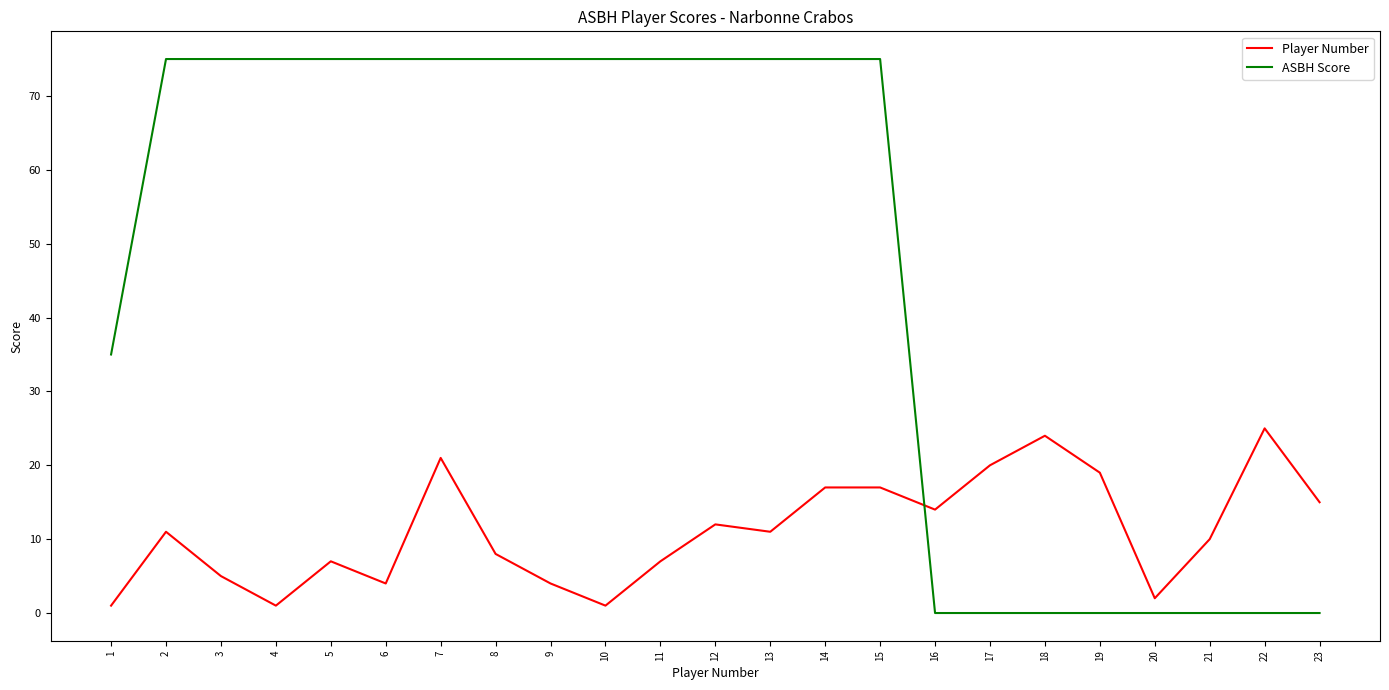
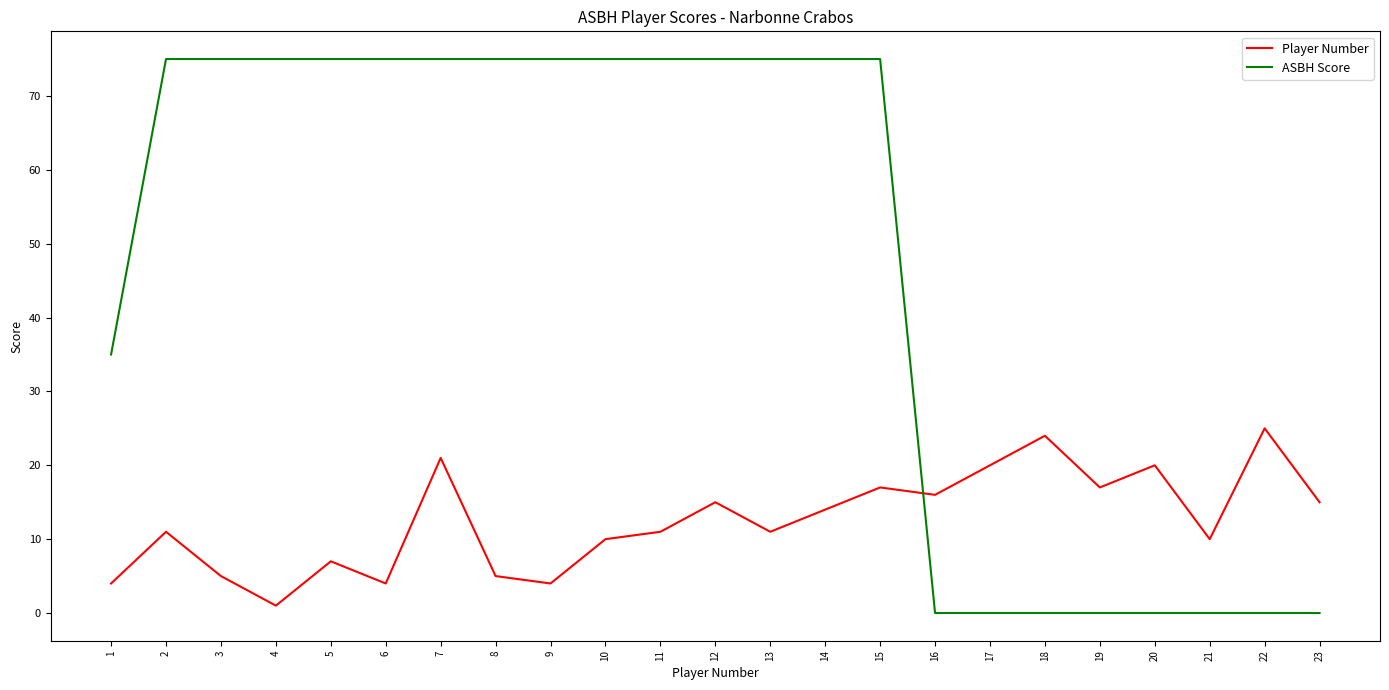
  {
    "Player Number": {
-     "1": 1,
+     "1": 4,
      "2": 11,
      "3": 5,
      "4": 1,
      "5": 7,
      "6": 4,
      "7": 21,
-     "8": 8,
+     "8": 5,
      "9": 4,
-     "10": 1,
-     "11": 7,
-     "12": 12,
+     "10": 10,
+     "11": 11,
+     "12": 15,
      "13": 11,
-     "14": 17,
+     "14": 14,
      "15": 17,
-     "16": 14,
+     "16": 16,
      "17": 20,
      "18": 24,
-     "19": 19,
-     "20": 2,
+     "19": 17,
+     "20": 20,
      "21": 10,
      "22": 25,
      "23": 15
    },
    "ASBH Score": {
      "1": 35,
      "2": 75,
      "3": 75,
      "4": 75,
      "5": 75,
      "6": 75,
      "7": 75,
      "8": 75,
      "9": 75,
      "10": 75,
      "11": 75,
      "12": 75,
      "13": 75,
      "14": 75,
      "15": 75,
      "16": 0,
      "17": 0,
      "18": 0,
      "19": 0,
      "20": 0,
      "21": 0,
      "22": 0,
      "23": 0
    }
  }
